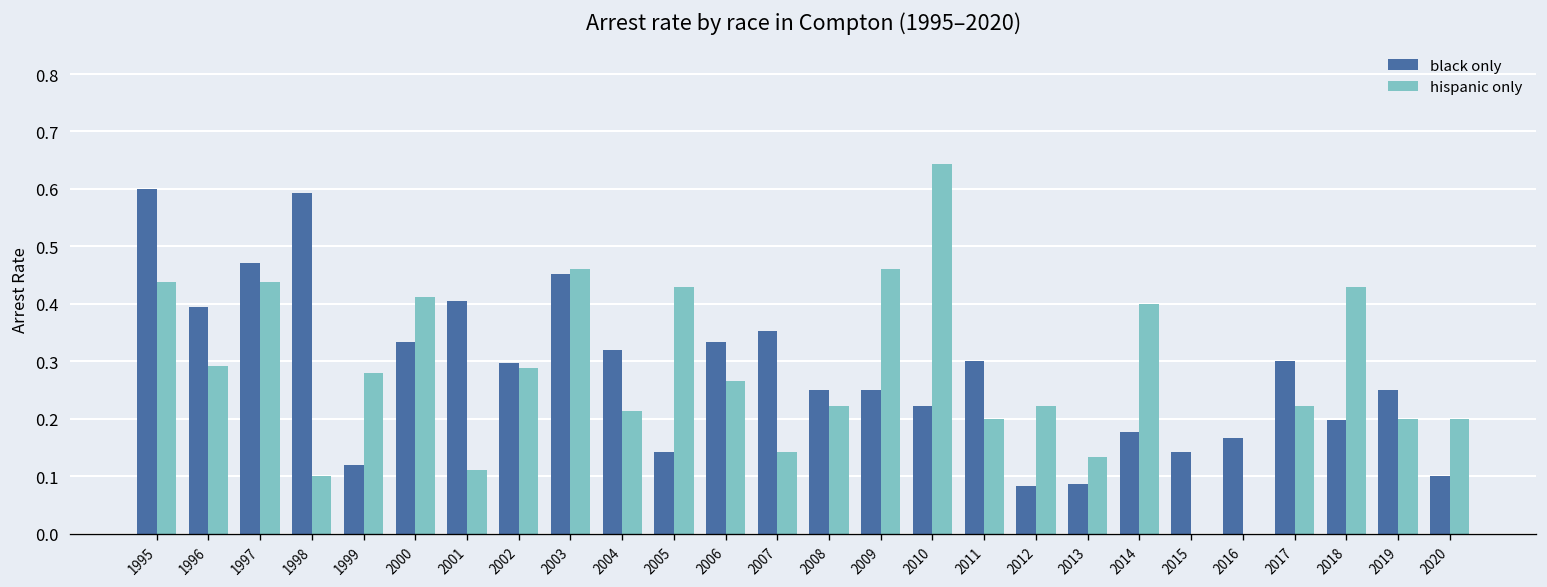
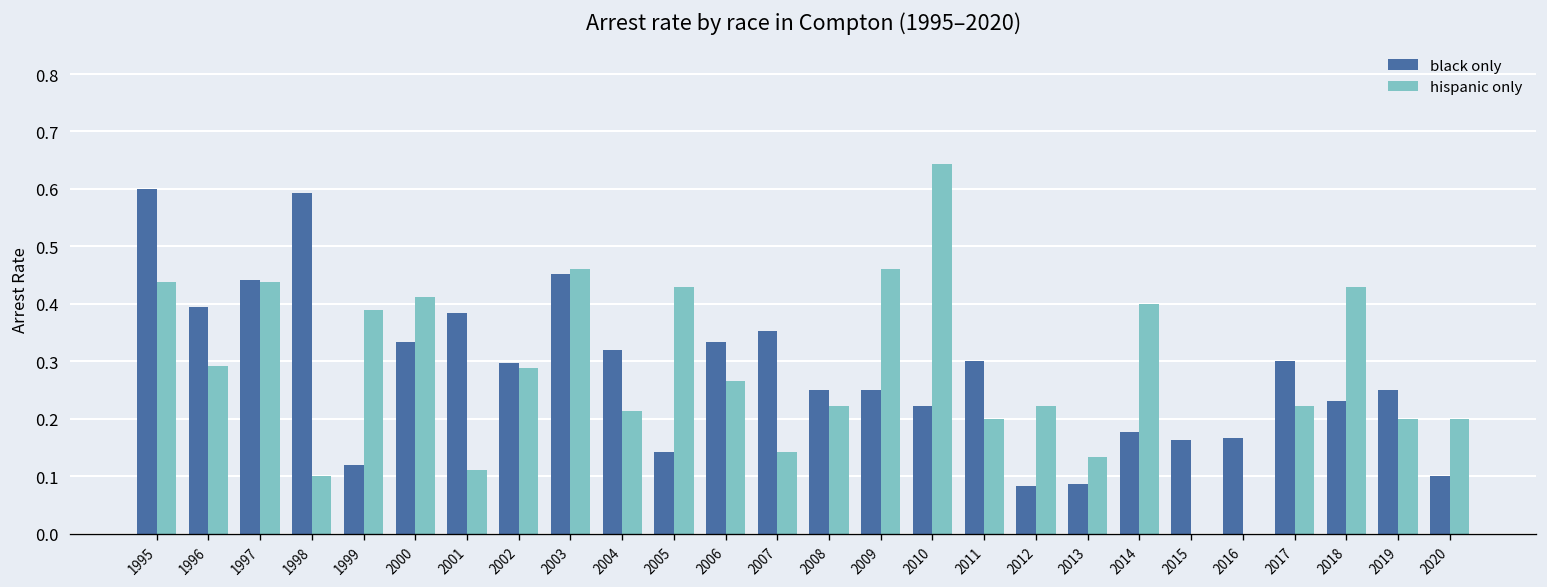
  {
    "black only": {
      "1995": 0.60,
      "1996": 0.40,
-     "1997": 0.47,
+     "1997": 0.44,
      "1998": 0.59,
      "1999": 0.12,
      "2000": 0.33,
-     "2001": 0.40,
+     "2001": 0.38,
      "2002": 0.30,
      "2003": 0.45,
      "2004": 0.32,
      "2005": 0.14,
      "2006": 0.33,
      "2007": 0.35,
      "2008": 0.25,
      "2009": 0.25,
      "2010": 0.22,
      "2011": 0.30,
      "2012": 0.08,
      "2013": 0.09,
      "2014": 0.18,
-     "2015": 0.14,
+     "2015": 0.16,
      "2016": 0.17,
      "2017": 0.30,
-     "2018": 0.20,
+     "2018": 0.23,
      "2019": 0.25,
      "2020": 0.10
    },
    "hispanic only": {
      "1995": 0.44,
      "1996": 0.29,
      "1997": 0.44,
      "1998": 0.10,
-     "1999": 0.28,
+     "1999": 0.39,
      "2000": 0.41,
      "2001": 0.11,
      "2002": 0.29,
      "2003": 0.46,
      "2004": 0.21,
      "2005": 0.43,
      "2006": 0.27,
      "2007": 0.14,
      "2008": 0.22,
      "2009": 0.46,
      "2010": 0.64,
      "2011": 0.20,
      "2012": 0.22,
      "2013": 0.13,
      "2014": 0.40,
      "2015": 0.00,
      "2016": 0.00,
      "2017": 0.22,
      "2018": 0.43,
      "2019": 0.20,
      "2020": 0.20
    }
  }
